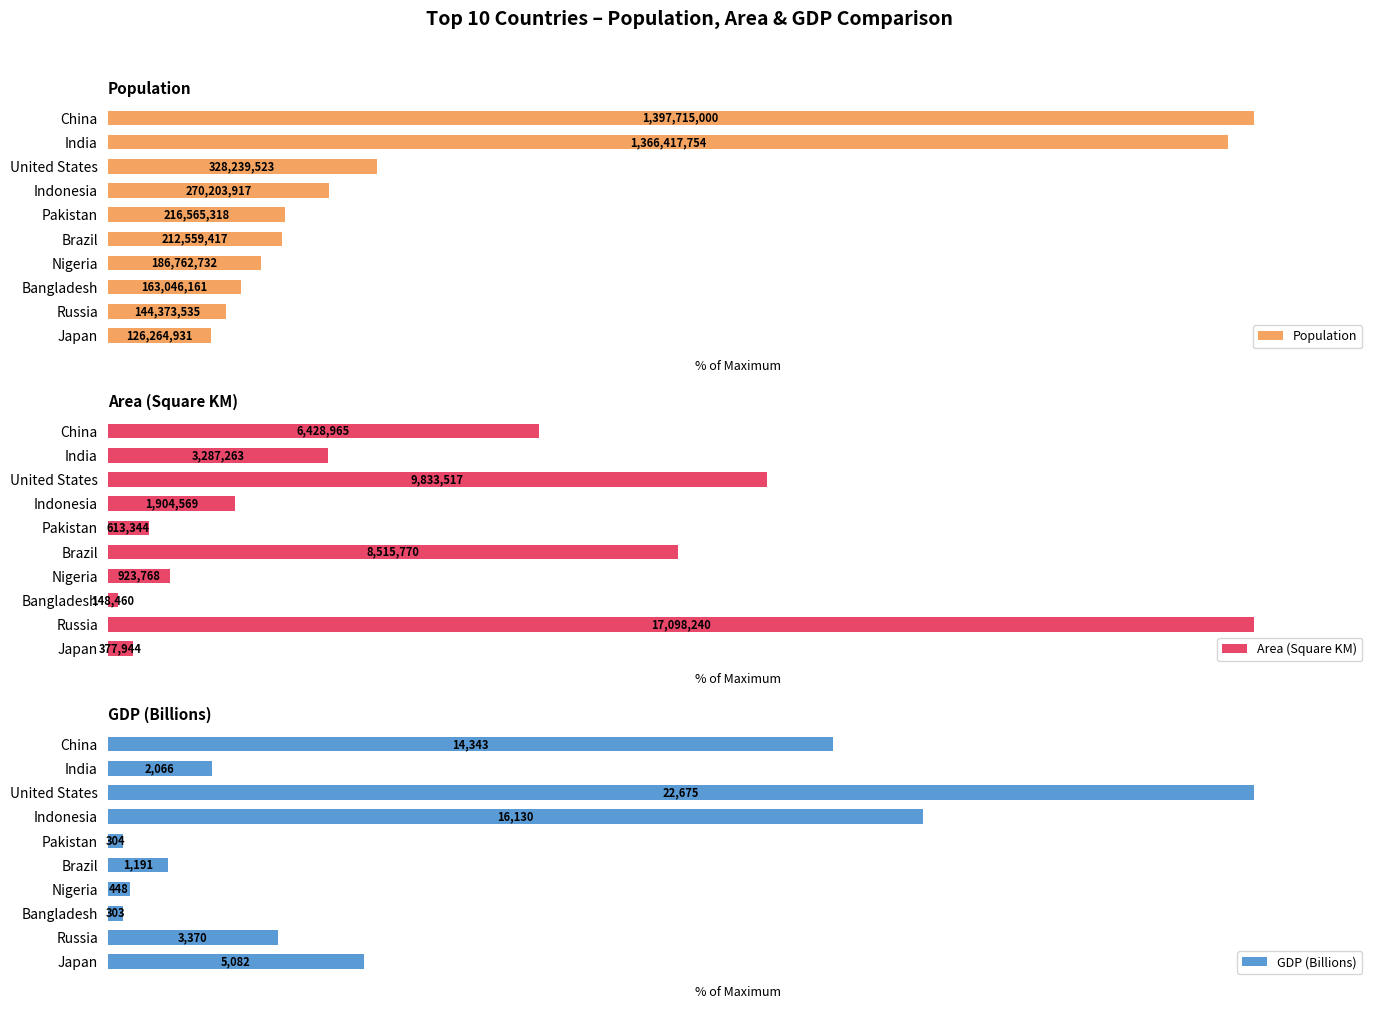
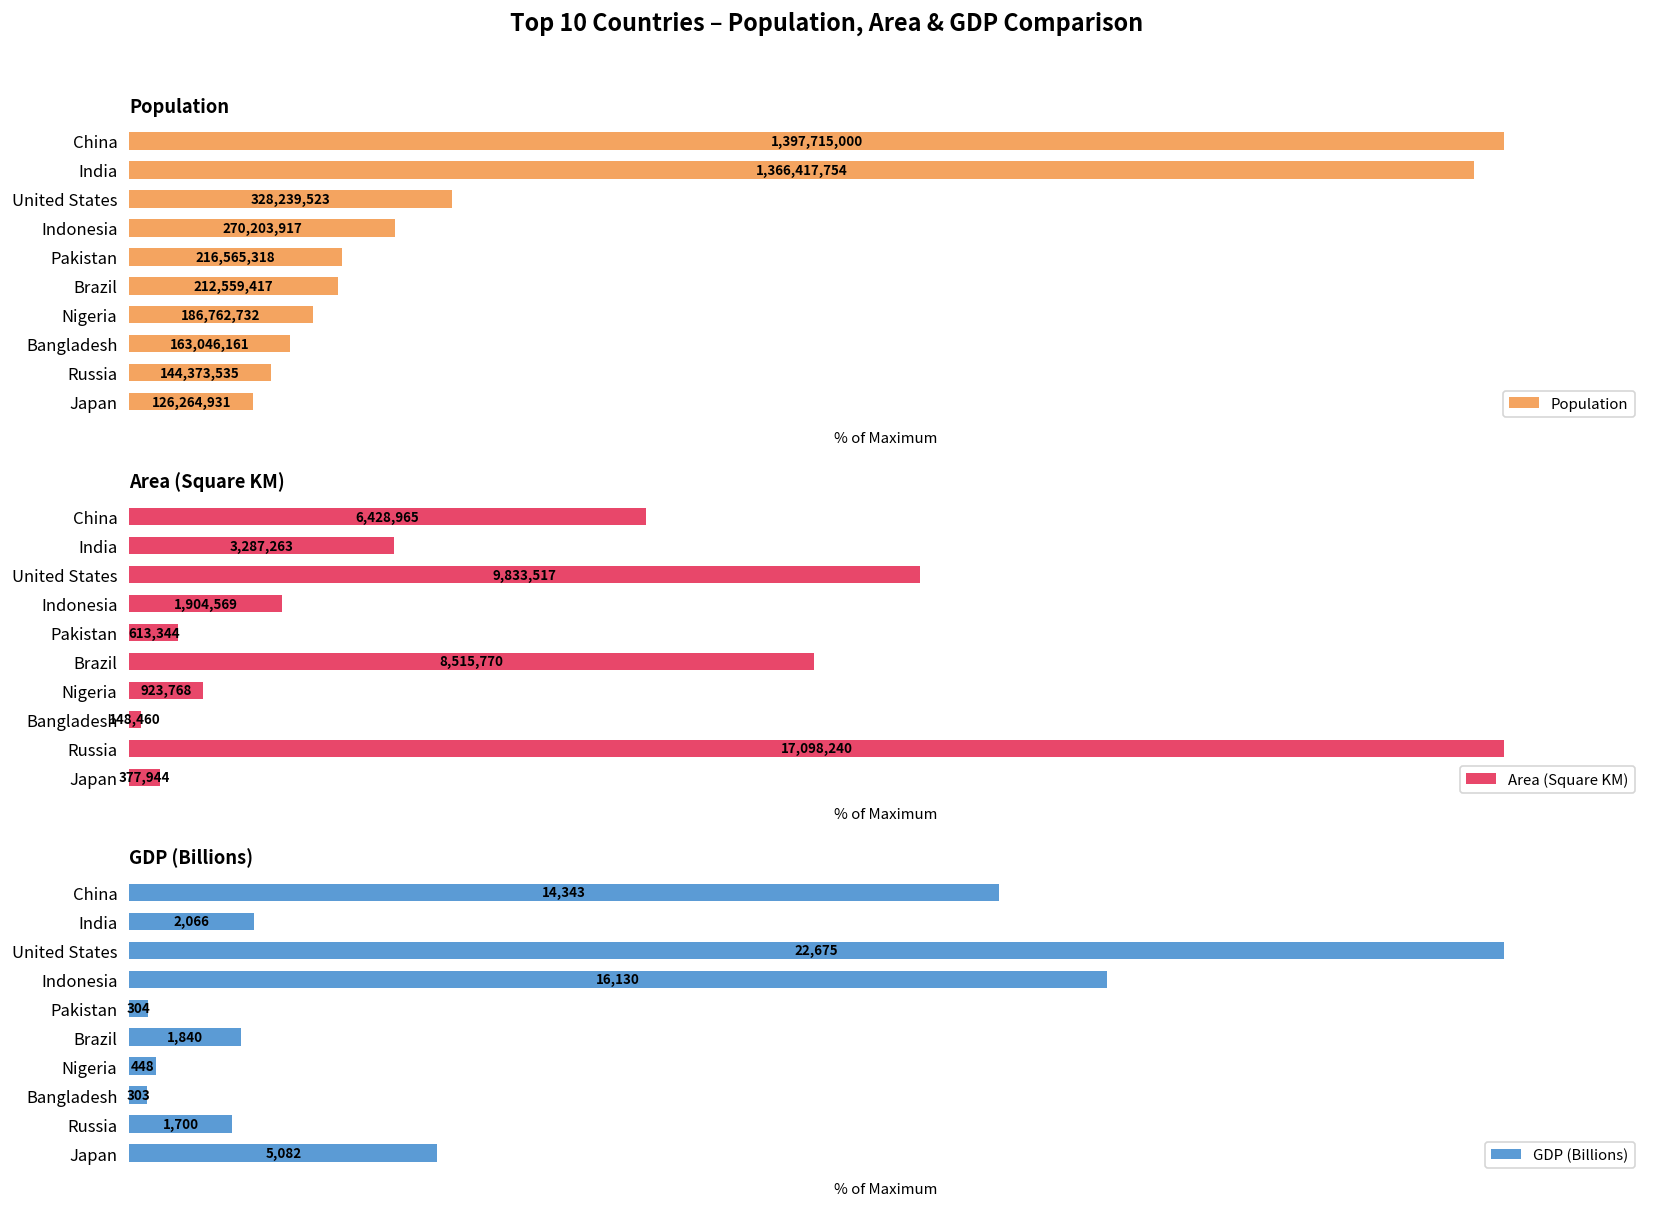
  {
    "GDP (Billions)": {
-     "Brazil": "1,191",
-     "Russia": "3,370"
+     "Brazil": "1,840",
+     "Russia": "1,700"
    }
  }
